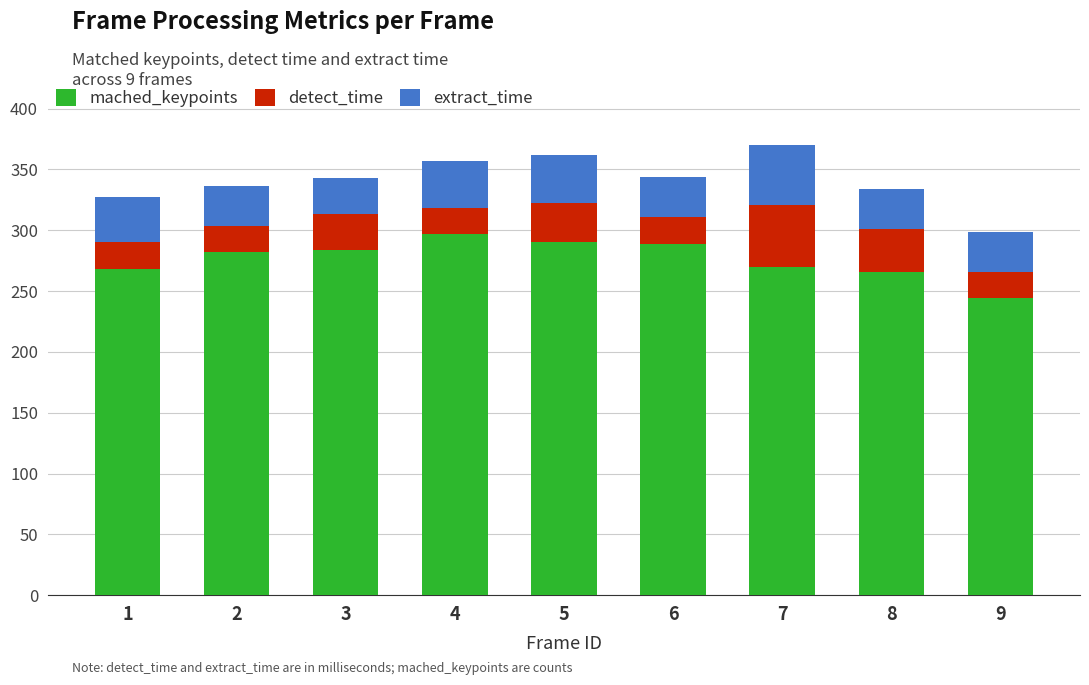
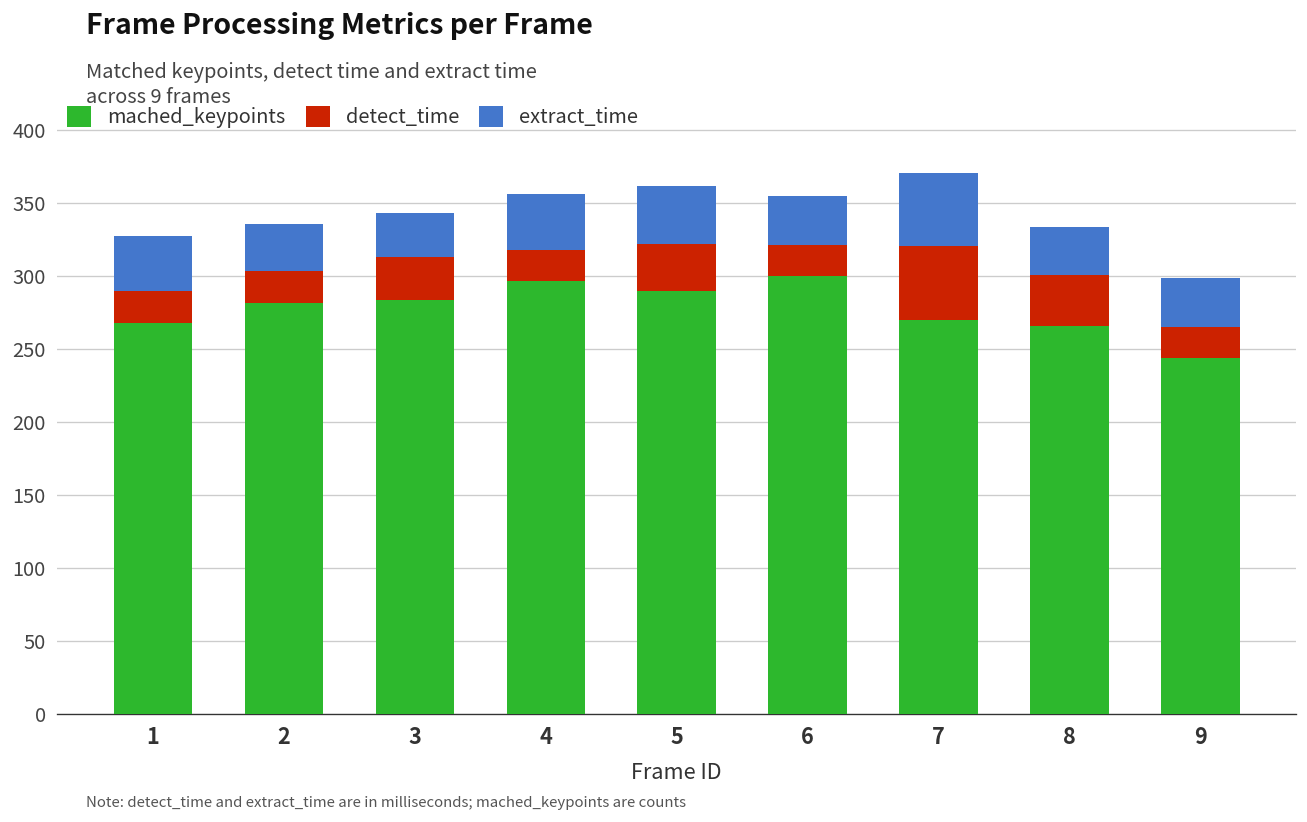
  {
    "mached_keypoints": {
      "1": 268,
      "2": 282,
      "3": 284,
      "4": 297,
      "5": 290,
-     "6": 289,
+     "6": 300,
      "7": 270,
      "8": 266,
      "9": 244
    },
    "detect_time": {
      "1": 22,
      "2": 22,
      "3": 29,
      "4": 21,
      "5": 32,
      "6": 22,
      "7": 51,
      "8": 35,
      "9": 21
    },
    "extract_time": {
      "1": 37,
      "2": 32,
      "3": 30,
      "4": 38,
      "5": 40,
      "6": 33,
      "7": 50,
      "8": 33,
      "9": 33
    }
  }
